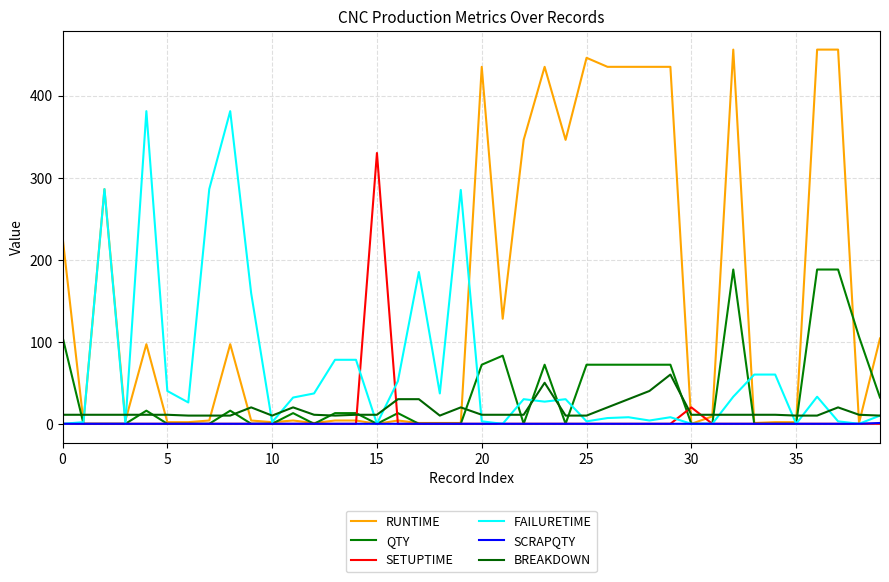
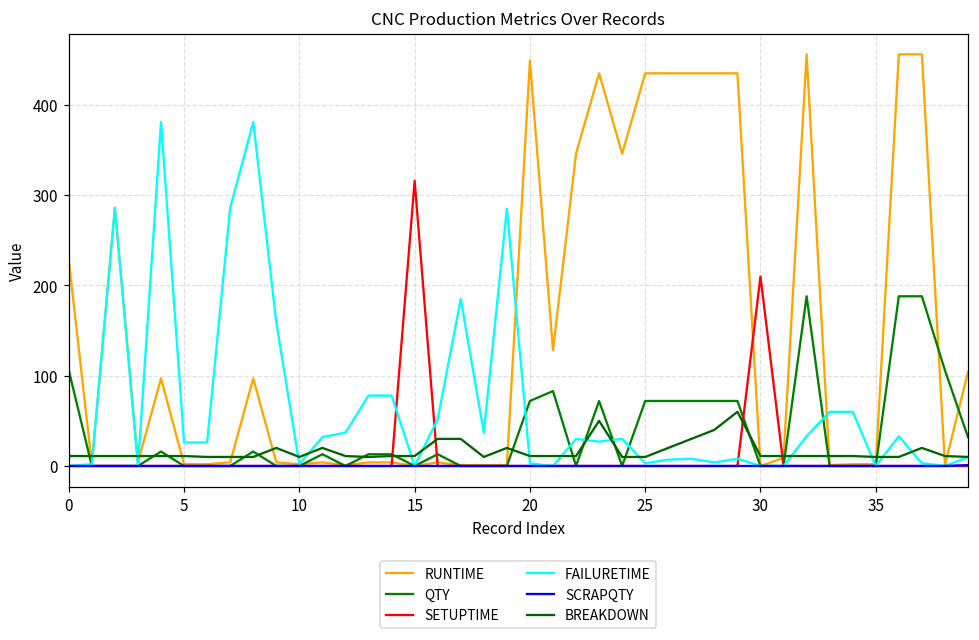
  {
    "RUNTIME": {
      "0": 230,
-     "20": 440,
-     "25": 450
+     "20": 450,
+     "25": 440
    },
    "SETUPTIME": {
-     "15": 330,
-     "30": 20
+     "15": 320,
+     "30": 210
    },
    "FAILURETIME": {
-     "5": 40
+     "5": 30
    }
  }
